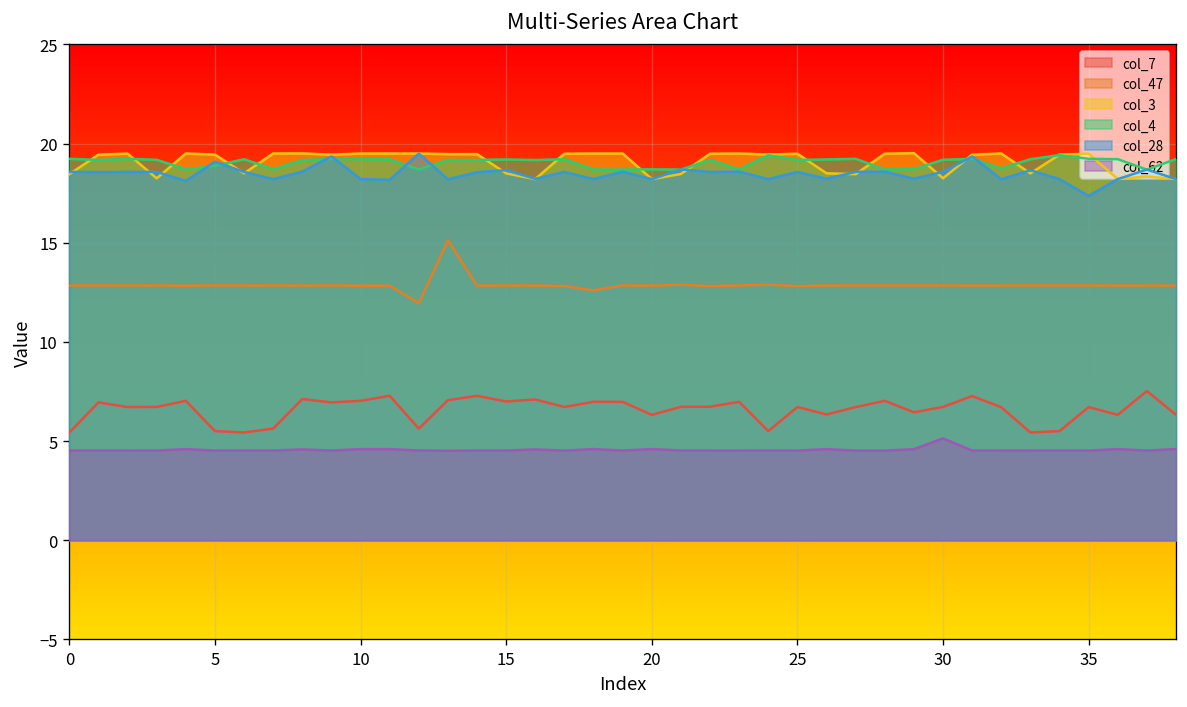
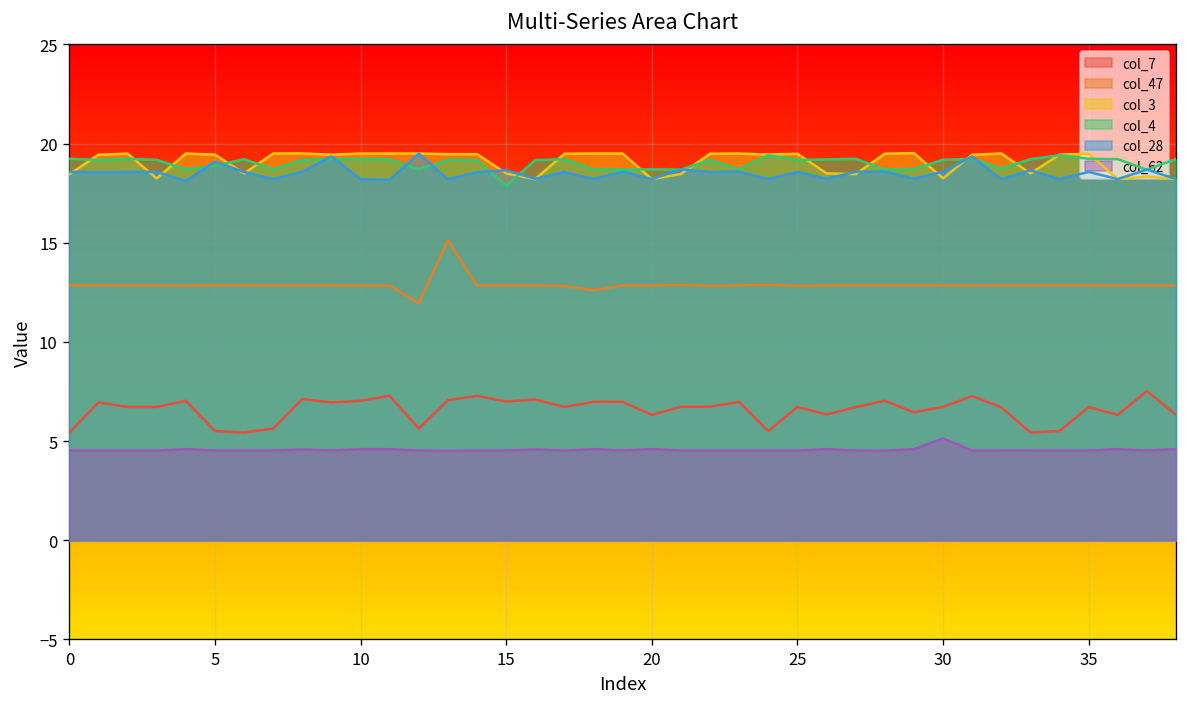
  {
    "col_4": {
      "0": 19.2,
      "5": 18.9,
      "10": 19.2,
-     "15": 19.2,
+     "15": 17.9,
      "20": 18.7,
      "25": 19.2,
      "30": 19.2
    },
    "col_28": {
      "5": 19.1,
      "10": 18.2,
      "15": 18.7,
      "25": 18.6,
      "30": 18.6,
-     "35": 17.4
+     "35": 18.6
    },
    "col_62": {
      "0": 4.5,
      "5": 4.5,
      "10": 4.6,
      "15": 4.5,
      "20": 4.6,
      "25": 4.5,
      "30": 5.1,
      "35": 4.5
    }
  }
